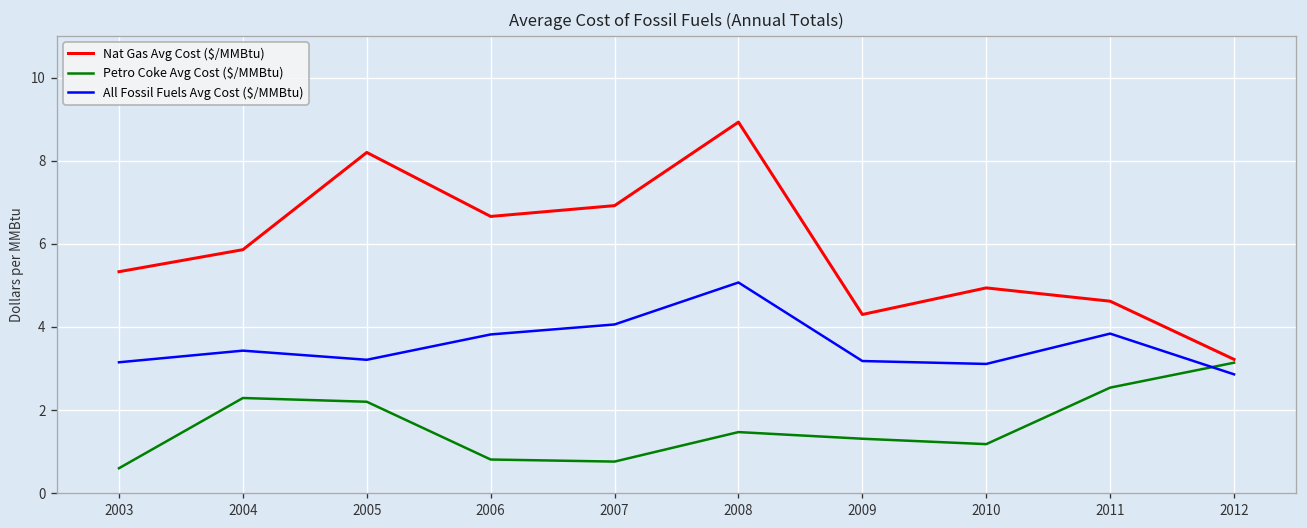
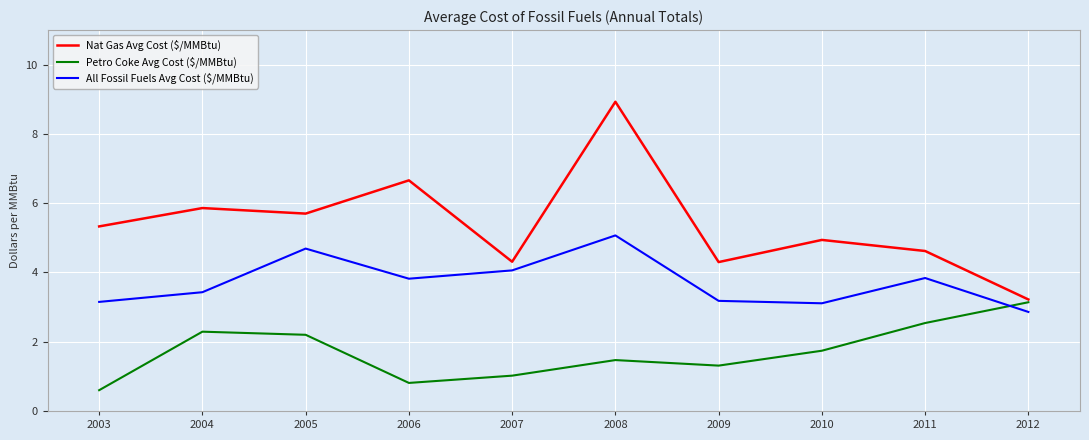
  {
    "Nat Gas Avg Cost ($/MMBtu)": {
      "2003": 5.3,
      "2004": 5.9,
-     "2005": 8.2,
+     "2005": 5.7,
      "2006": 6.7,
-     "2007": 6.9,
+     "2007": 4.3,
      "2008": 8.9,
      "2009": 4.3,
      "2010": 4.9,
      "2011": 4.6,
      "2012": 3.2
    },
    "Petro Coke Avg Cost ($/MMBtu)": {
      "2003": 0.6,
      "2004": 2.3,
      "2005": 2.2,
      "2006": 0.8,
-     "2007": 0.8,
+     "2007": 1.0,
      "2008": 1.5,
      "2009": 1.3,
-     "2010": 1.2,
+     "2010": 1.7,
      "2011": 2.5,
      "2012": 3.1
    },
    "All Fossil Fuels Avg Cost ($/MMBtu)": {
      "2003": 3.2,
      "2004": 3.4,
-     "2005": 3.2,
+     "2005": 4.7,
      "2006": 3.8,
      "2007": 4.1,
      "2008": 5.1,
      "2009": 3.2,
      "2010": 3.1,
      "2011": 3.8,
      "2012": 2.9
    }
  }
